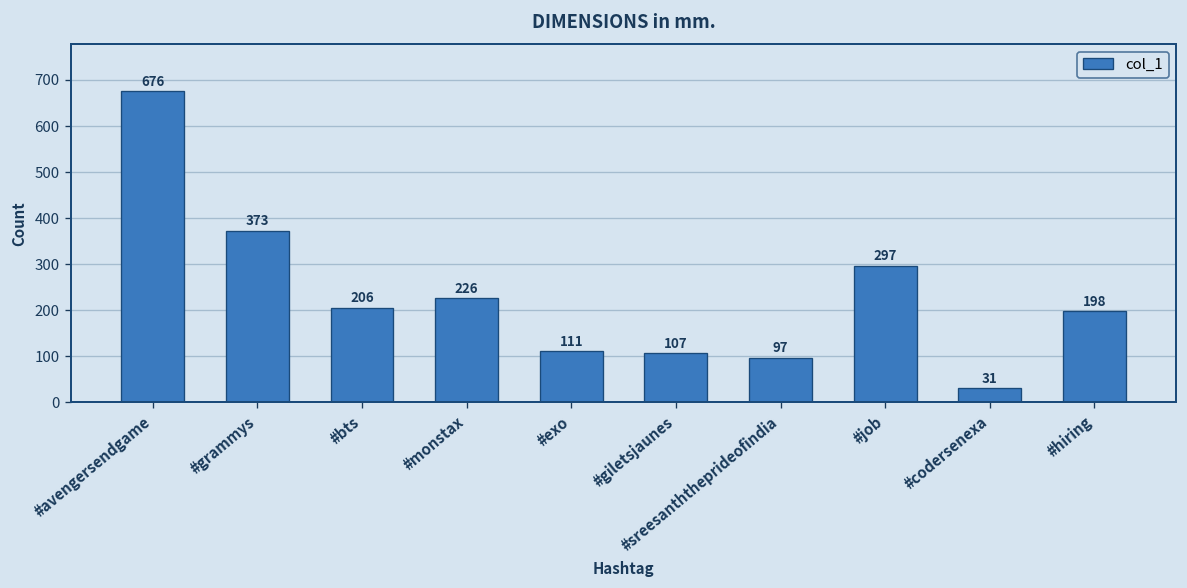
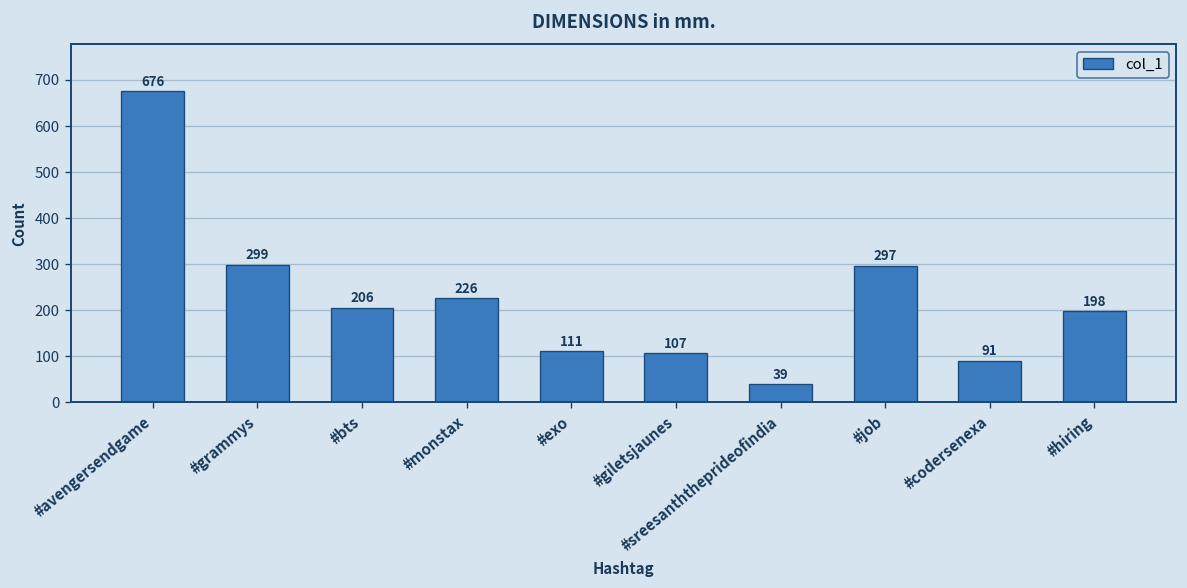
  {
    "#avengersendgame": 676,
-   "#grammys": 373,
+   "#grammys": 299,
    "#bts": 206,
    "#monstax": 226,
    "#exo": 111,
    "#giletsjaunes": 107,
-   "#sreesanththeprideofindia": 97,
+   "#sreesanththeprideofindia": 39,
    "#job": 297,
-   "#codersenexa": 31,
+   "#codersenexa": 91,
    "#hiring": 198
  }
